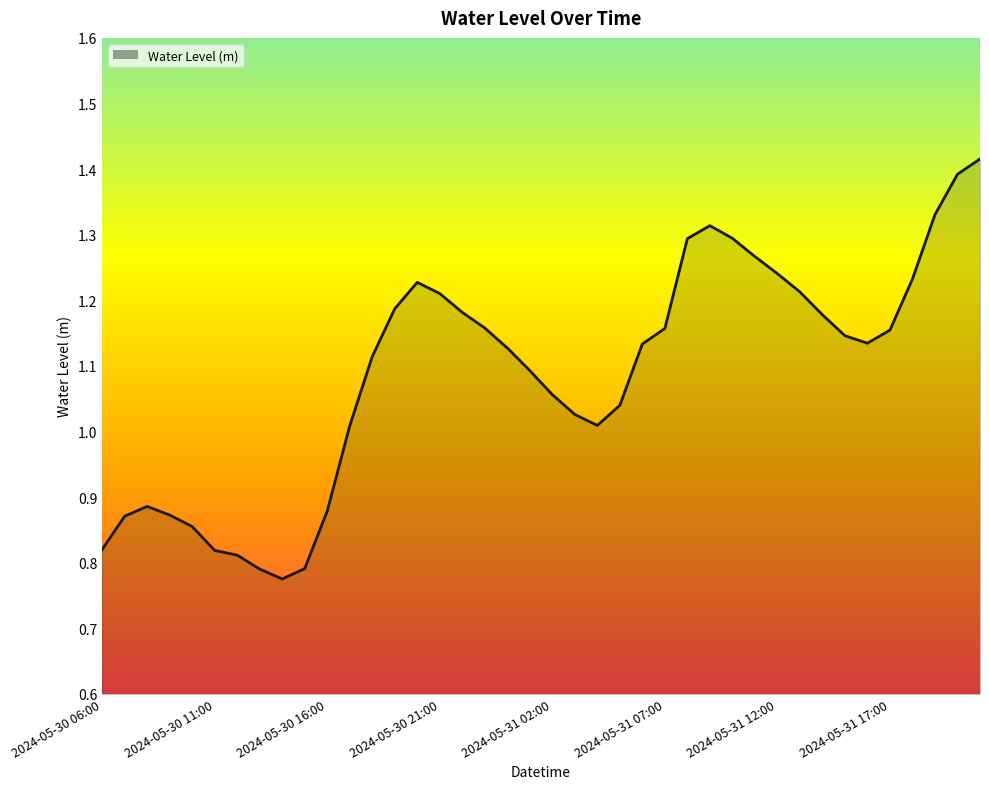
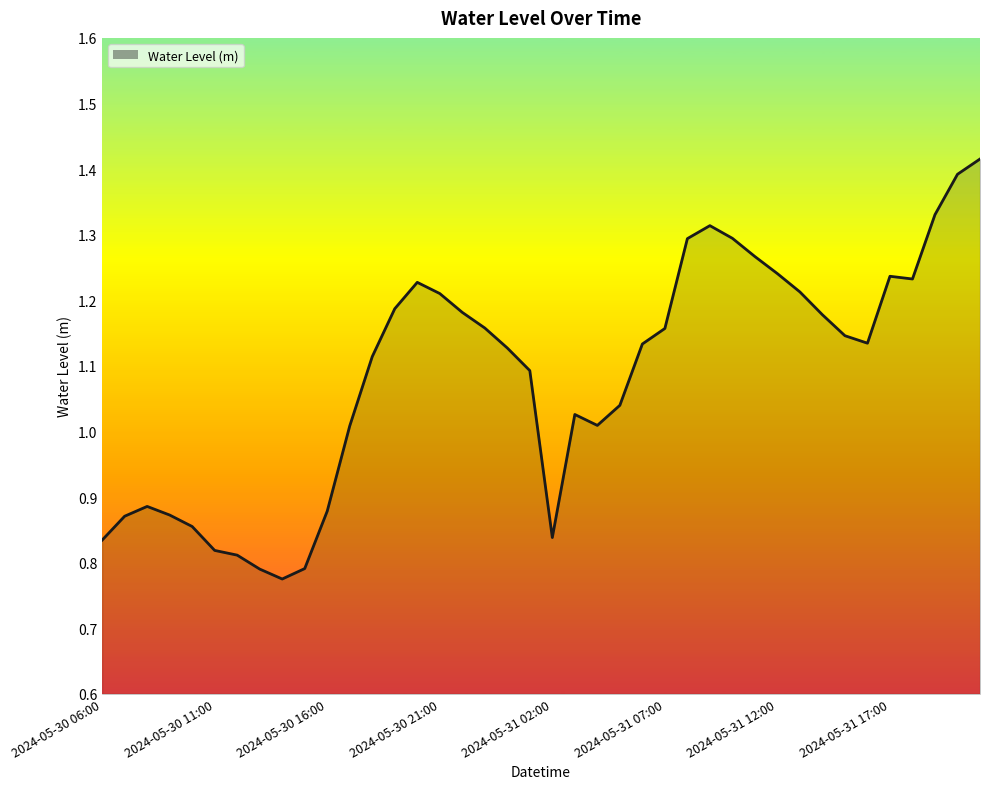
  {
-   "2024-05-30 06:00": 0.82,
+   "2024-05-30 06:00": 0.83,
    "2024-05-30 11:00": 0.82,
    "2024-05-30 16:00": 0.88,
    "2024-05-30 21:00": 1.21,
-   "2024-05-31 02:00": 1.06,
+   "2024-05-31 02:00": 0.84,
    "2024-05-31 07:00": 1.16,
    "2024-05-31 12:00": 1.24,
-   "2024-05-31 17:00": 1.15
+   "2024-05-31 17:00": 1.24
  }
